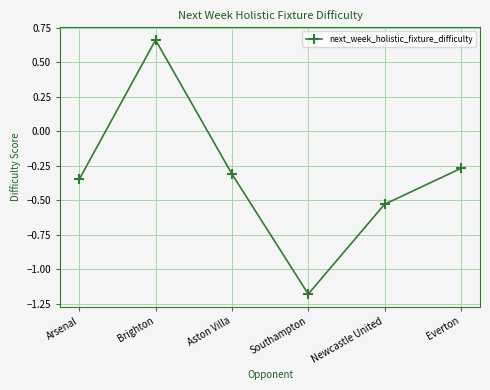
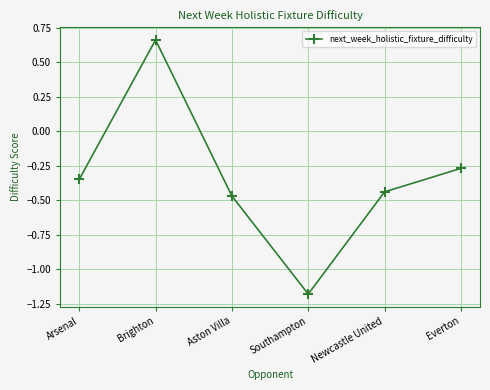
  {
    "Arsenal": -0.35,
    "Brighton": 0.66,
-   "Aston Villa": -0.31,
+   "Aston Villa": -0.47,
    "Southampton": -1.18,
-   "Newcastle United": -0.53,
+   "Newcastle United": -0.44,
    "Everton": -0.27
  }
